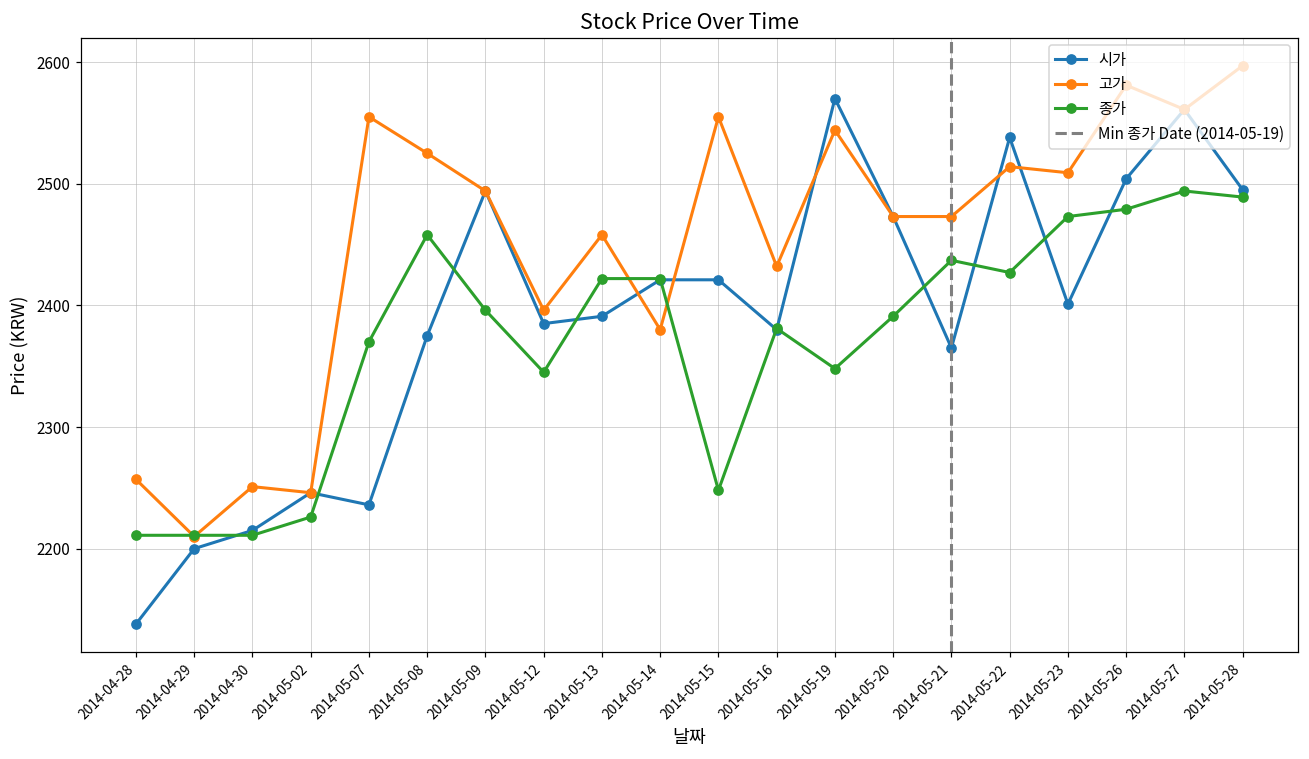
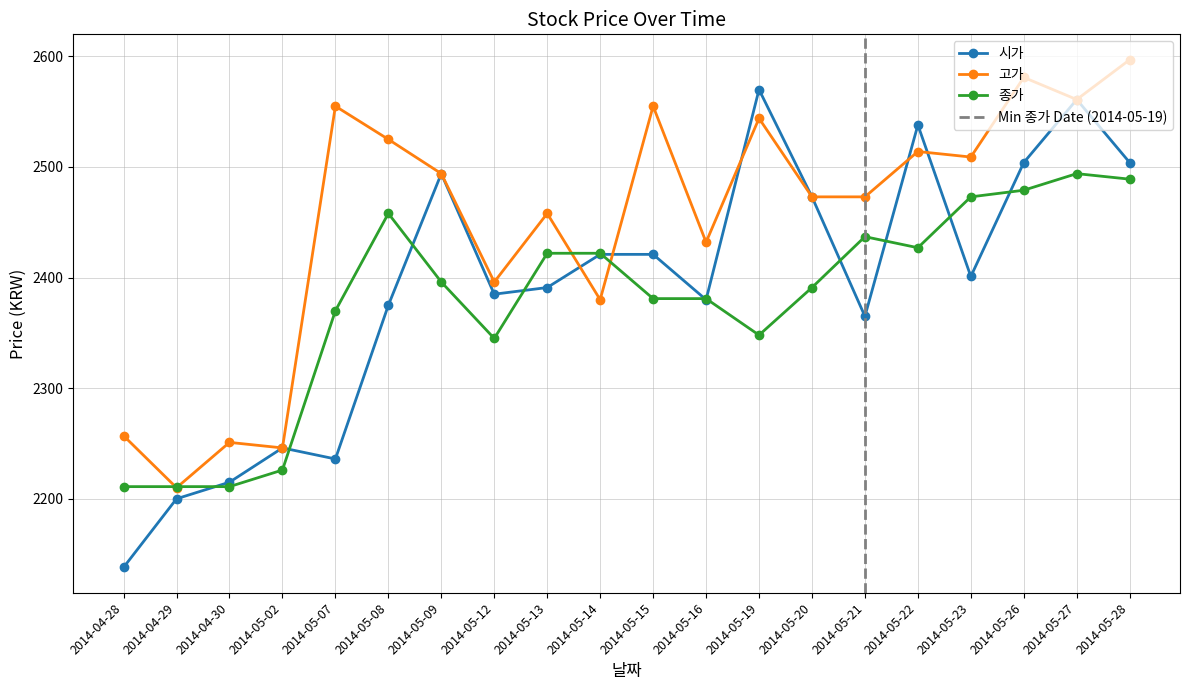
  {
    "시가": {
      "2014-04-28": 2138,
      "2014-04-29": 2200,
      "2014-04-30": 2215,
      "2014-05-07": 2236,
      "2014-05-08": 2375,
      "2014-05-12": 2385,
      "2014-05-13": 2391,
      "2014-05-15": 2421,
      "2014-05-19": 2570,
      "2014-05-21": 2365,
      "2014-05-22": 2538,
      "2014-05-23": 2401,
      "2014-05-26": 2504,
-     "2014-05-28": 2495
+     "2014-05-28": 2504
    },
    "고가": {
      "2014-04-28": 2257,
      "2014-04-30": 2251,
      "2014-05-07": 2555,
      "2014-05-08": 2525,
      "2014-05-12": 2396,
      "2014-05-13": 2458,
      "2014-05-14": 2380,
      "2014-05-15": 2555,
      "2014-05-16": 2432,
      "2014-05-19": 2544,
      "2014-05-21": 2473,
      "2014-05-22": 2514,
      "2014-05-23": 2509
    },
    "종가": {
      "2014-04-28": 2211,
      "2014-04-30": 2211,
      "2014-05-02": 2226,
      "2014-05-07": 2370,
      "2014-05-08": 2458,
      "2014-05-09": 2396,
      "2014-05-12": 2345,
      "2014-05-13": 2422,
-     "2014-05-15": 2248,
+     "2014-05-15": 2381,
      "2014-05-19": 2348,
      "2014-05-20": 2391,
      "2014-05-21": 2437,
      "2014-05-22": 2427,
      "2014-05-23": 2473,
      "2014-05-26": 2479,
      "2014-05-27": 2494,
      "2014-05-28": 2489
    }
  }
